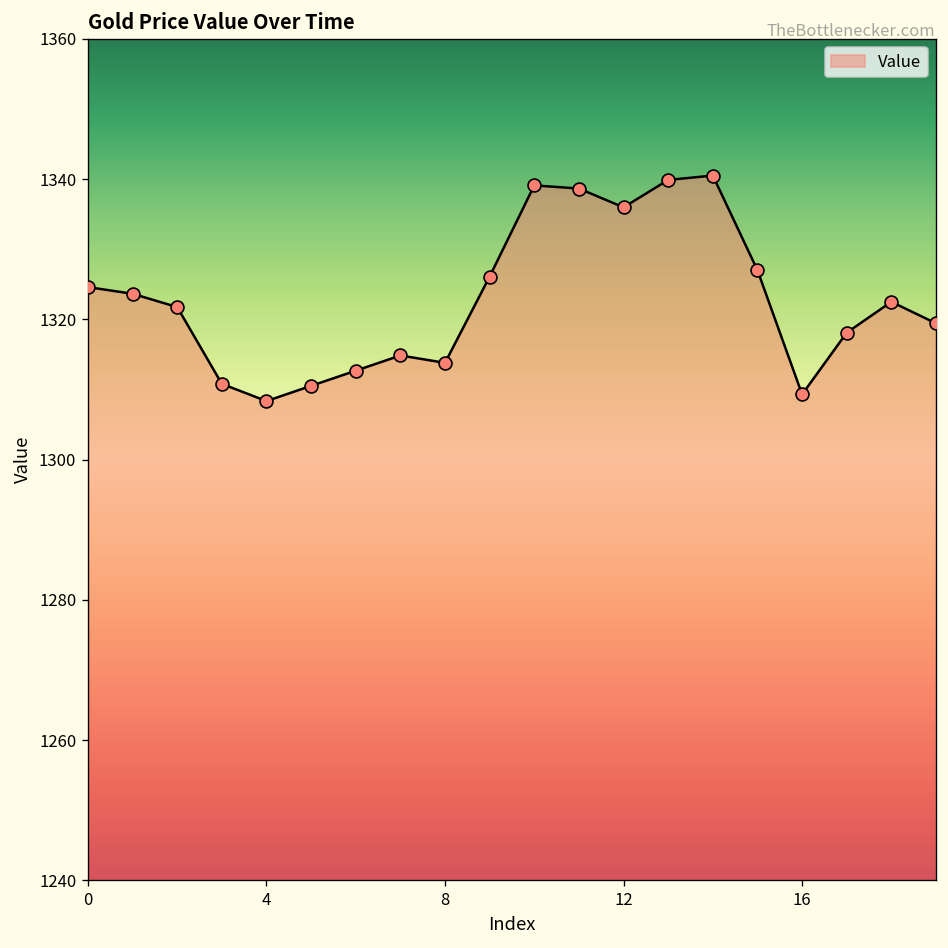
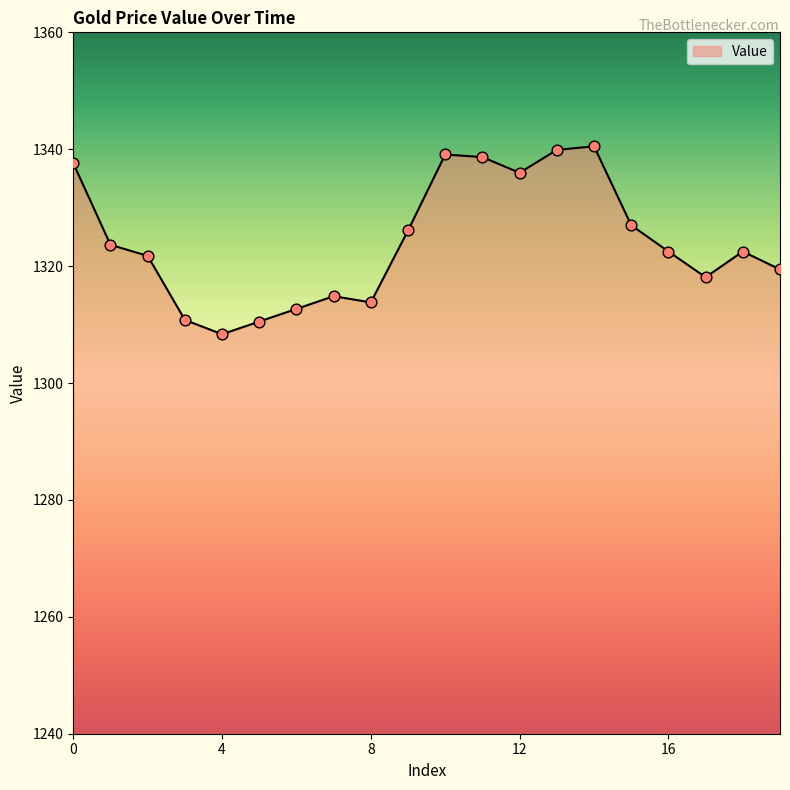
  {
-   "0": 1325,
+   "0": 1338,
    "4": 1308,
    "8": 1314,
    "12": 1336,
-   "16": 1309
+   "16": 1323
  }
